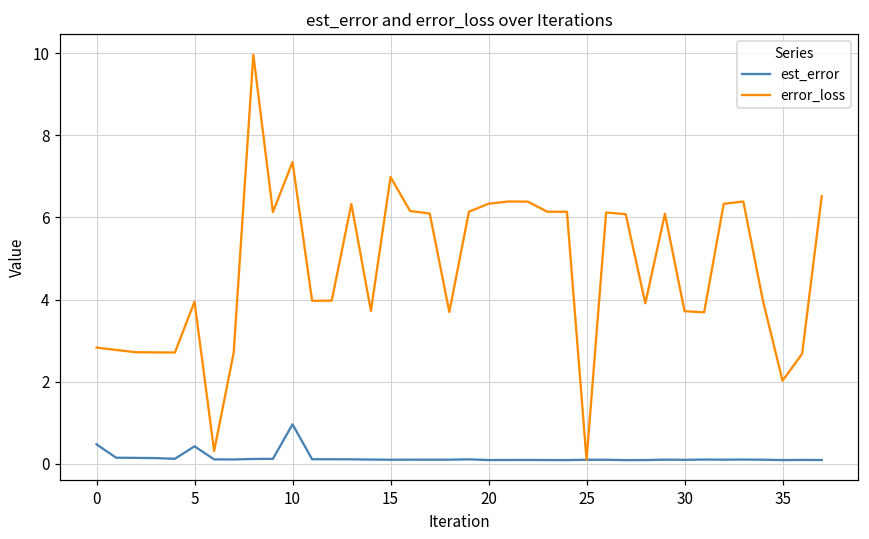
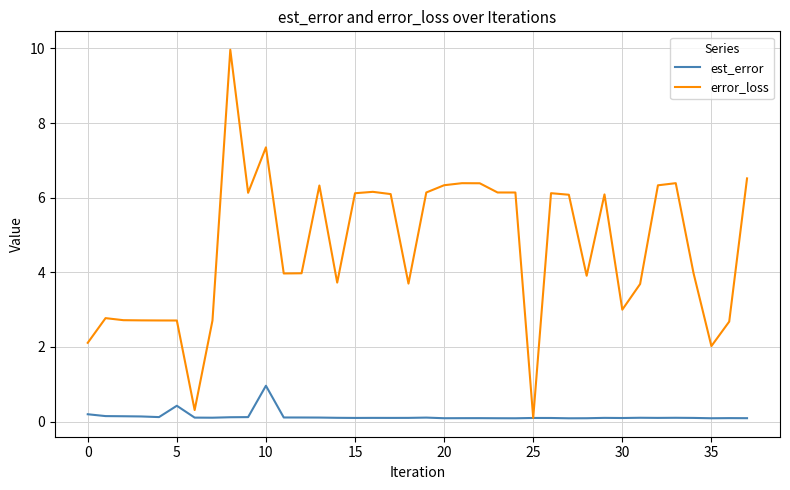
  {
    "est_error": {
-     "0": 0.5,
+     "0": 0.2,
      "5": 0.4,
      "10": 1.0,
      "15": 0.1,
      "20": 0.1,
      "30": 0.1,
      "35": 0.1
    },
    "error_loss": {
-     "0": 2.8,
-     "5": 3.9,
+     "0": 2.1,
+     "5": 2.7,
      "10": 7.3,
-     "15": 7.0,
+     "15": 6.1,
      "20": 6.3,
-     "30": 3.7,
+     "30": 3.0,
      "35": 2.0
    }
  }
